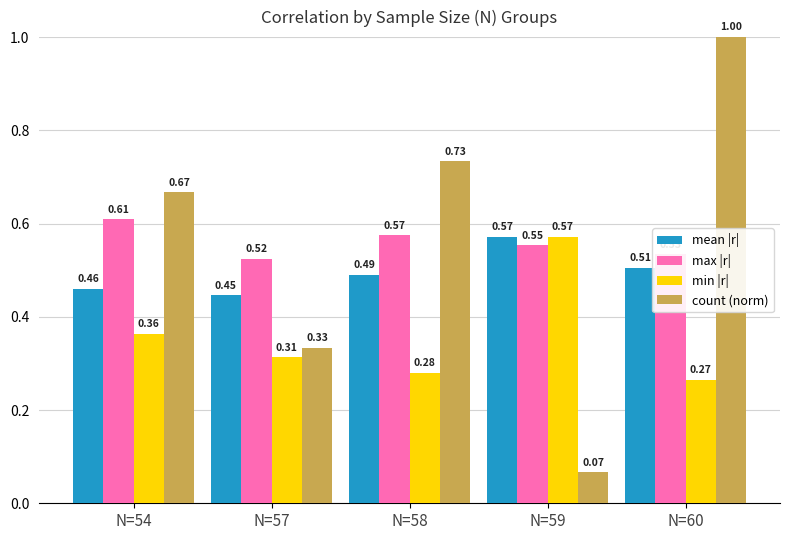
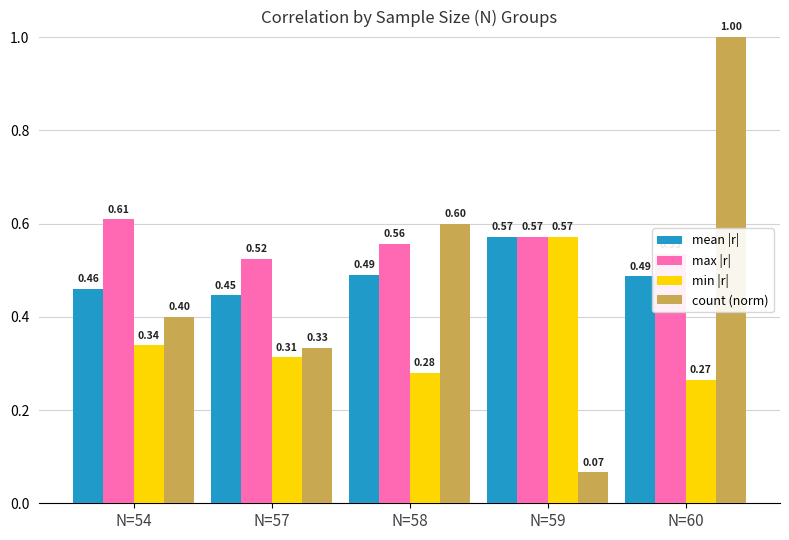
  {
    "mean |r|": {
      "N=54": 0.46,
      "N=57": 0.45,
      "N=58": 0.49,
      "N=59": 0.57,
-     "N=60": 0.51
+     "N=60": 0.49
    },
    "max |r|": {
      "N=54": 0.61,
      "N=57": 0.52,
-     "N=58": 0.57,
-     "N=59": 0.55
+     "N=58": 0.56,
+     "N=59": 0.57
    },
    "min |r|": {
-     "N=54": 0.36,
+     "N=54": 0.34,
      "N=57": 0.31,
      "N=58": 0.28,
      "N=59": 0.57,
      "N=60": 0.27
    },
    "count (norm)": {
-     "N=54": 0.67,
+     "N=54": 0.40,
      "N=57": 0.33,
-     "N=58": 0.73,
+     "N=58": 0.60,
      "N=59": 0.07,
      "N=60": 1.00
    }
  }
